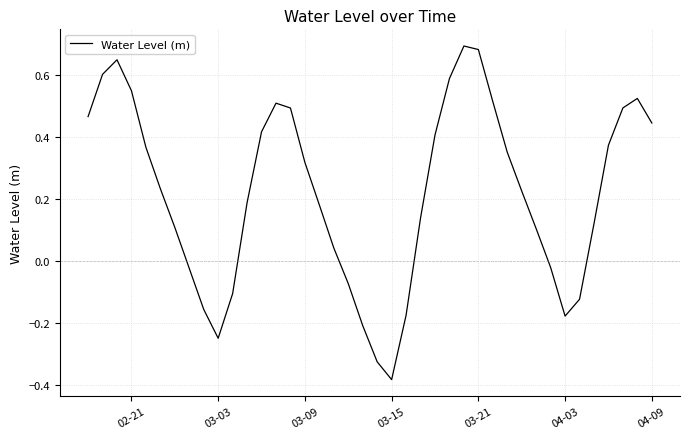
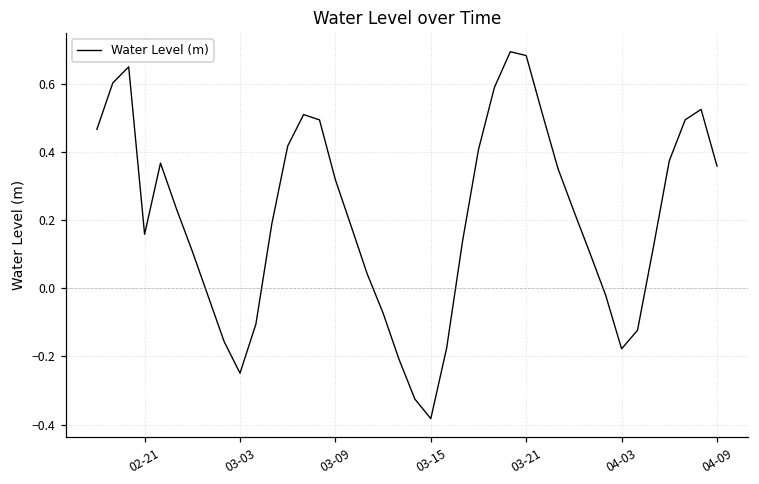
  {
-   "02-21": 0.55,
+   "02-21": 0.16,
    "03-03": -0.25,
    "03-09": 0.32,
    "03-15": -0.38,
    "03-21": 0.68,
    "04-03": -0.18,
-   "04-09": 0.45
+   "04-09": 0.36
  }
